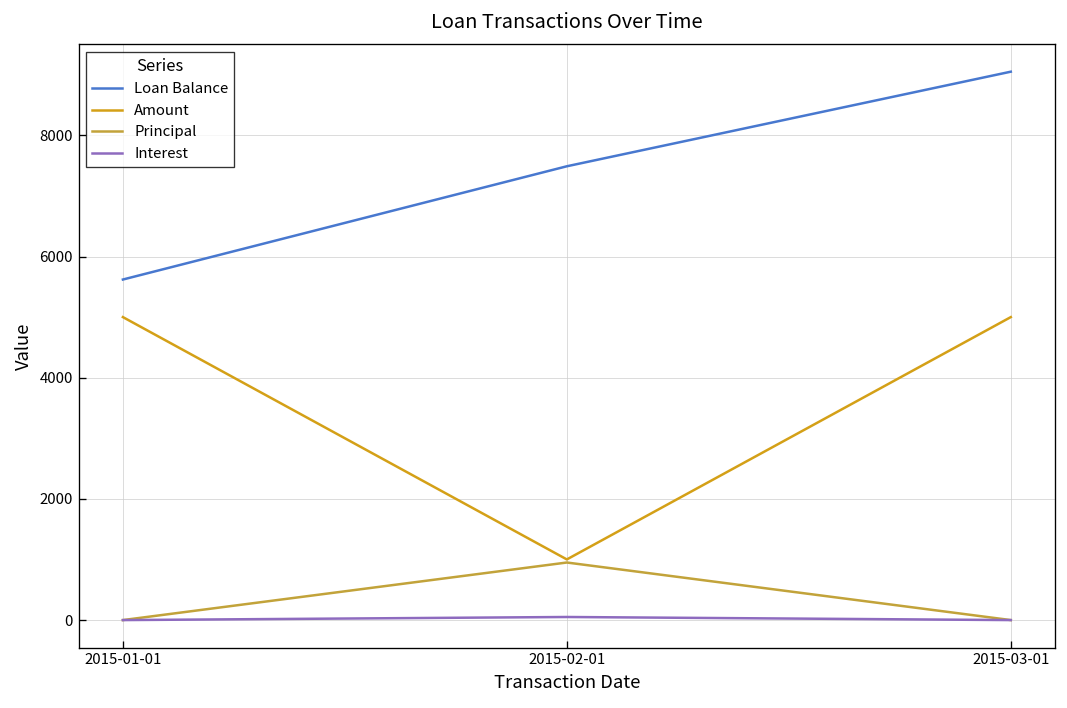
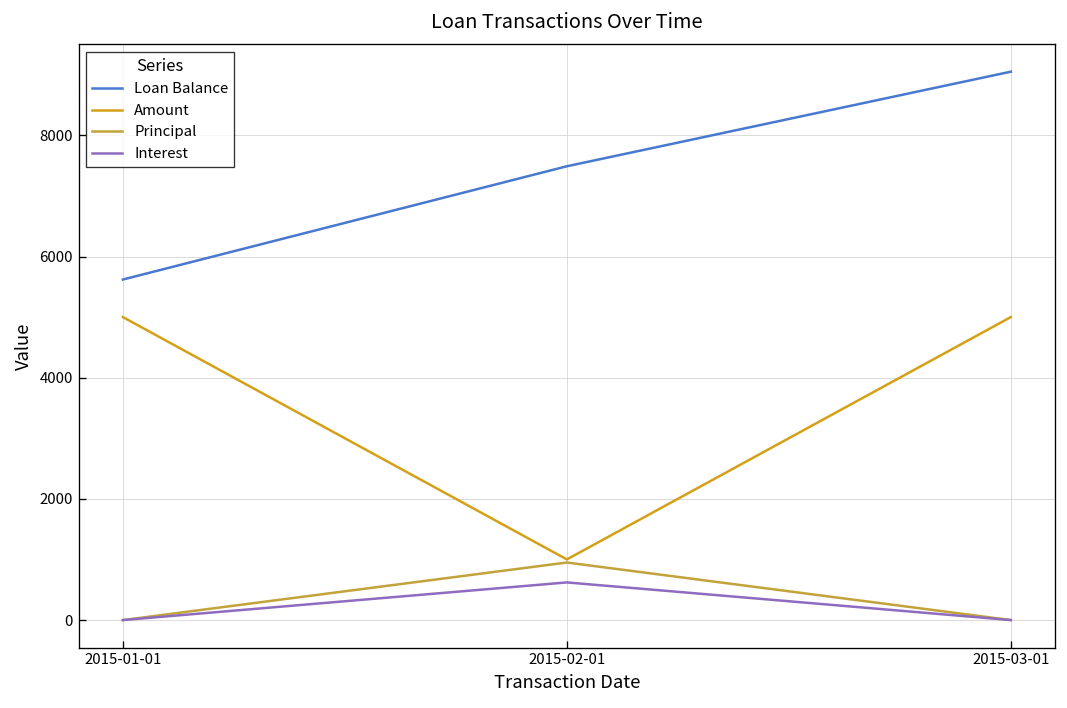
  {
    "Loan Balance": {
      "2015-01-01": 5600,
      "2015-02-01": 7500,
      "2015-03-01": 9100
    },
    "Interest": {
-     "2015-02-01": 100
+     "2015-02-01": 600
    }
  }
